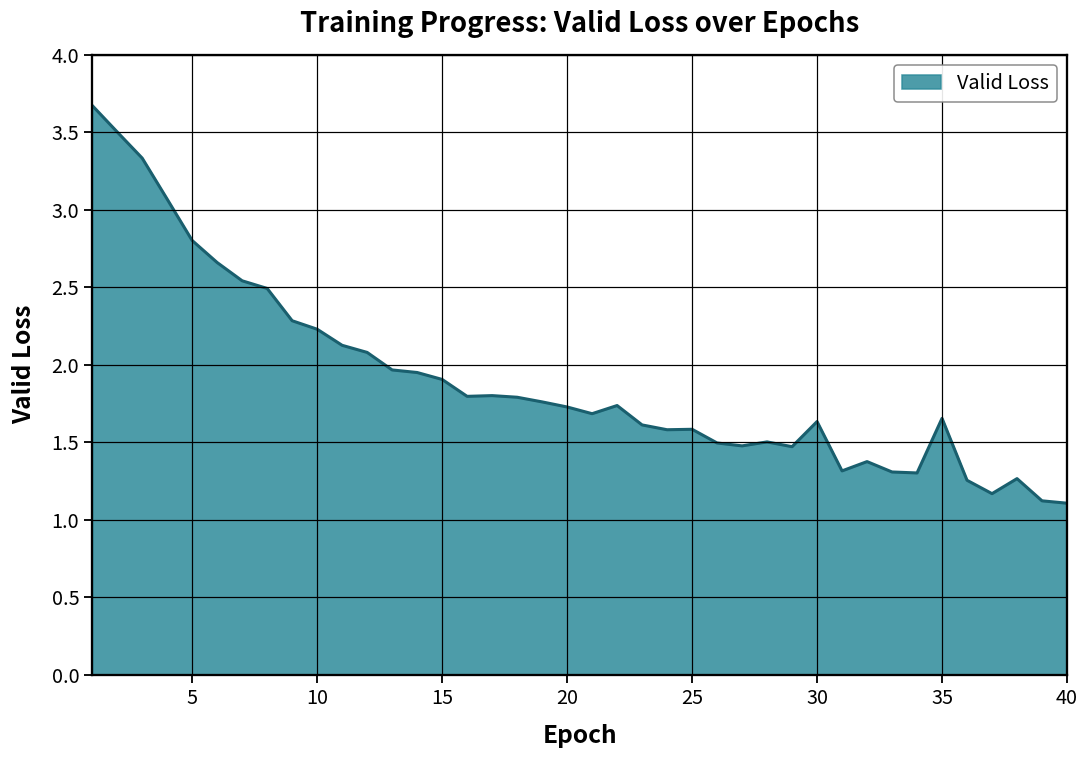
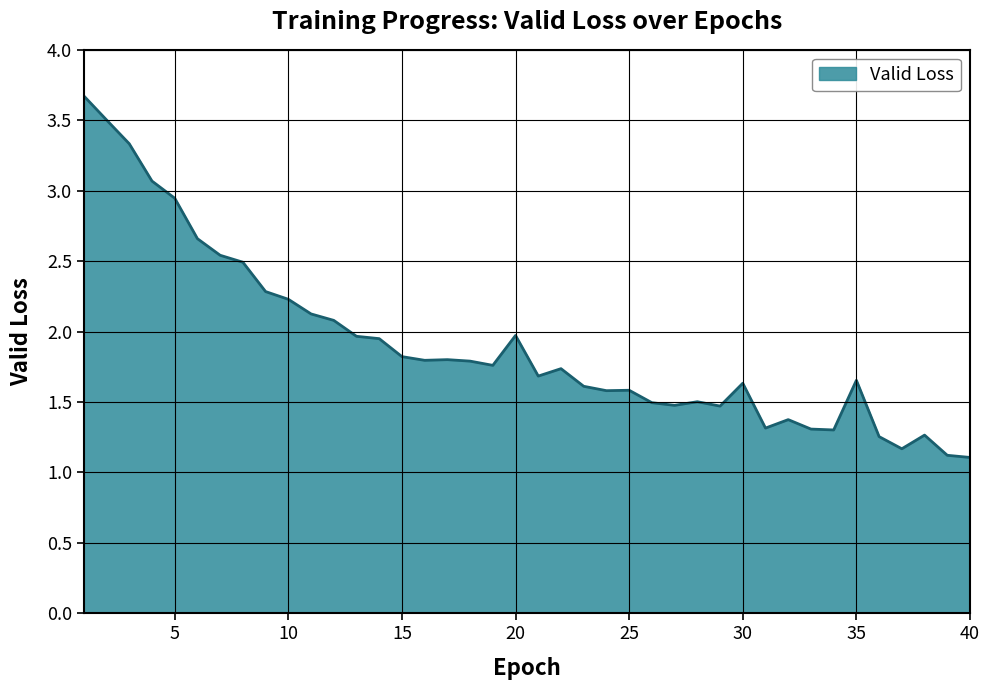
  {
-   "5": 2.80,
+   "5": 2.95,
    "10": 2.23,
-   "15": 1.91,
-   "20": 1.73,
+   "15": 1.82,
+   "20": 1.97,
    "25": 1.58,
    "30": 1.63,
    "35": 1.65,
    "40": 1.11
  }
